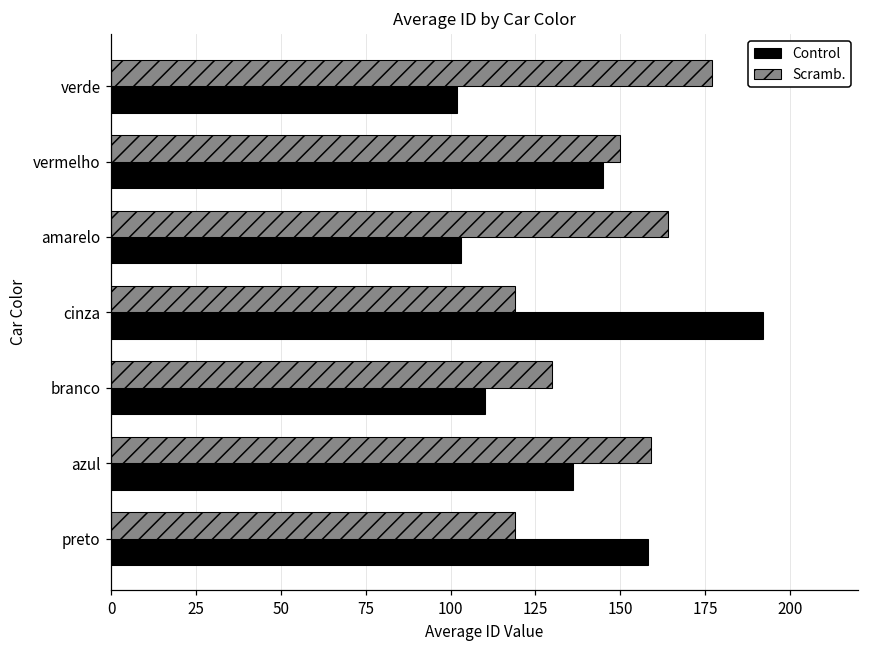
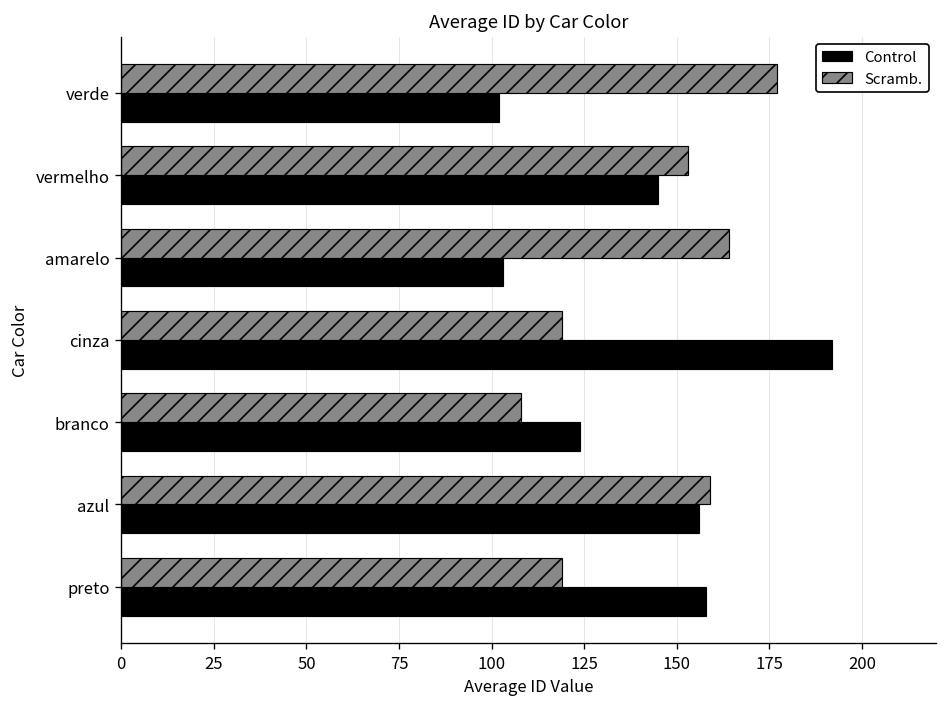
  {
    "Control": {
      "verde": 102,
      "vermelho": 145,
      "amarelo": 103,
      "cinza": 192,
-     "branco": 110,
-     "azul": 136,
+     "branco": 124,
+     "azul": 156,
      "preto": 158
    },
    "Scramb.": {
      "verde": 177,
-     "vermelho": 150,
+     "vermelho": 153,
      "amarelo": 164,
      "cinza": 119,
-     "branco": 130,
+     "branco": 108,
      "azul": 159,
      "preto": 119
    }
  }
